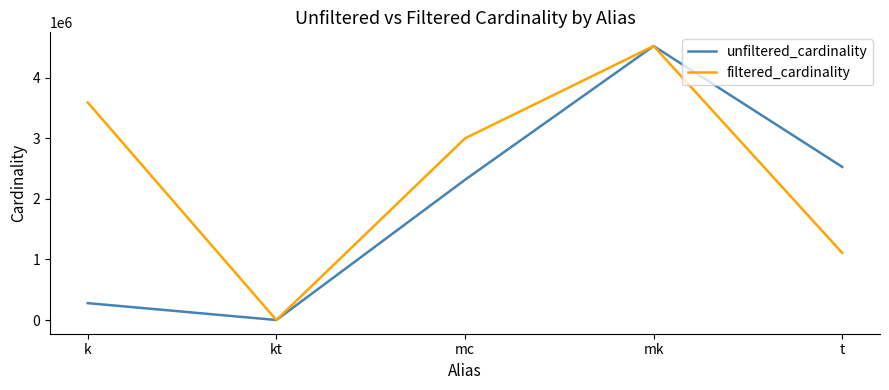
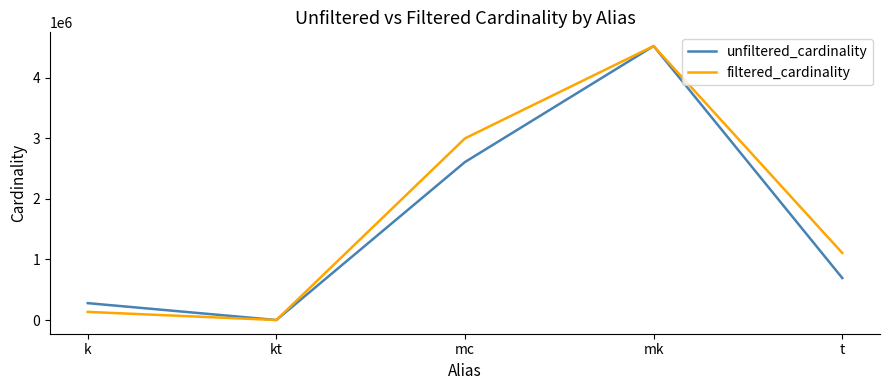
  {
    "unfiltered_cardinality": {
      "k": 300000,
-     "mc": 2300000,
-     "t": 2500000
+     "mc": 2600000,
+     "t": 700000
    },
    "filtered_cardinality": {
-     "k": 3600000,
+     "k": 100000,
      "mc": 3000000,
      "t": 1100000
    }
  }
